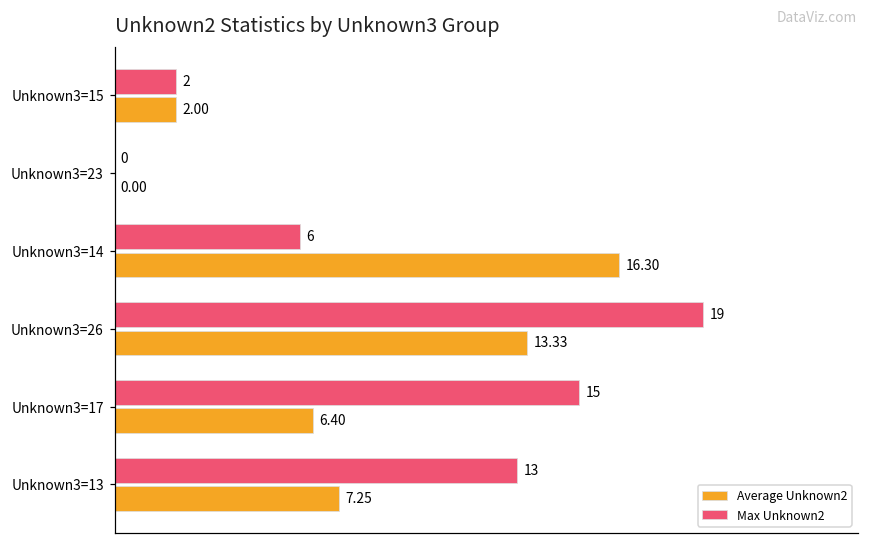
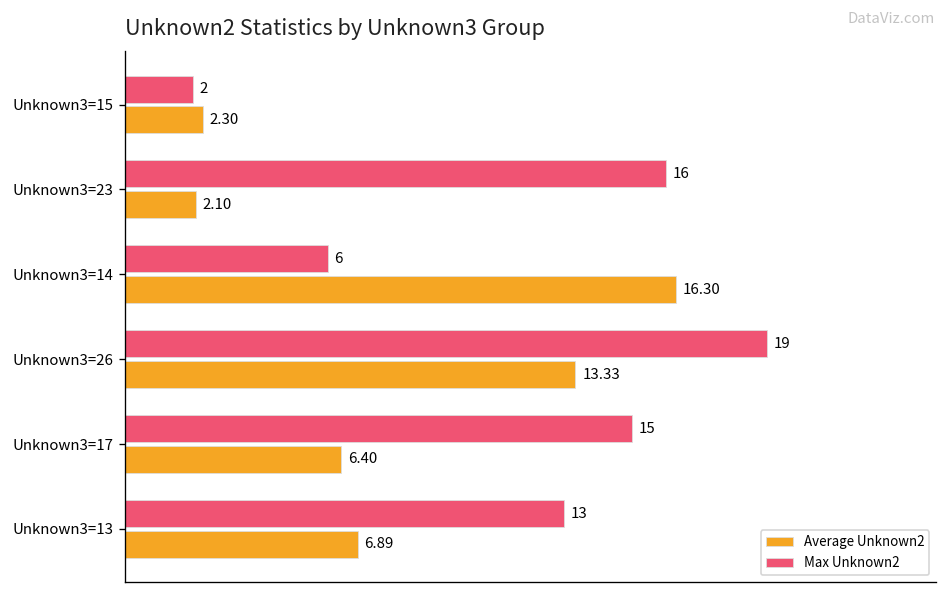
  {
    "Average Unknown2": {
-     "Unknown3=15": 2.00,
-     "Unknown3=23": 0.00,
+     "Unknown3=15": 2.30,
+     "Unknown3=23": 2.10,
      "Unknown3=14": 16.30,
      "Unknown3=26": 13.33,
      "Unknown3=17": 6.40,
-     "Unknown3=13": 7.25
+     "Unknown3=13": 6.89
    },
    "Max Unknown2": {
      "Unknown3=15": 2,
-     "Unknown3=23": 0,
+     "Unknown3=23": 16,
      "Unknown3=14": 6,
      "Unknown3=26": 19,
      "Unknown3=17": 15,
      "Unknown3=13": 13
    }
  }
